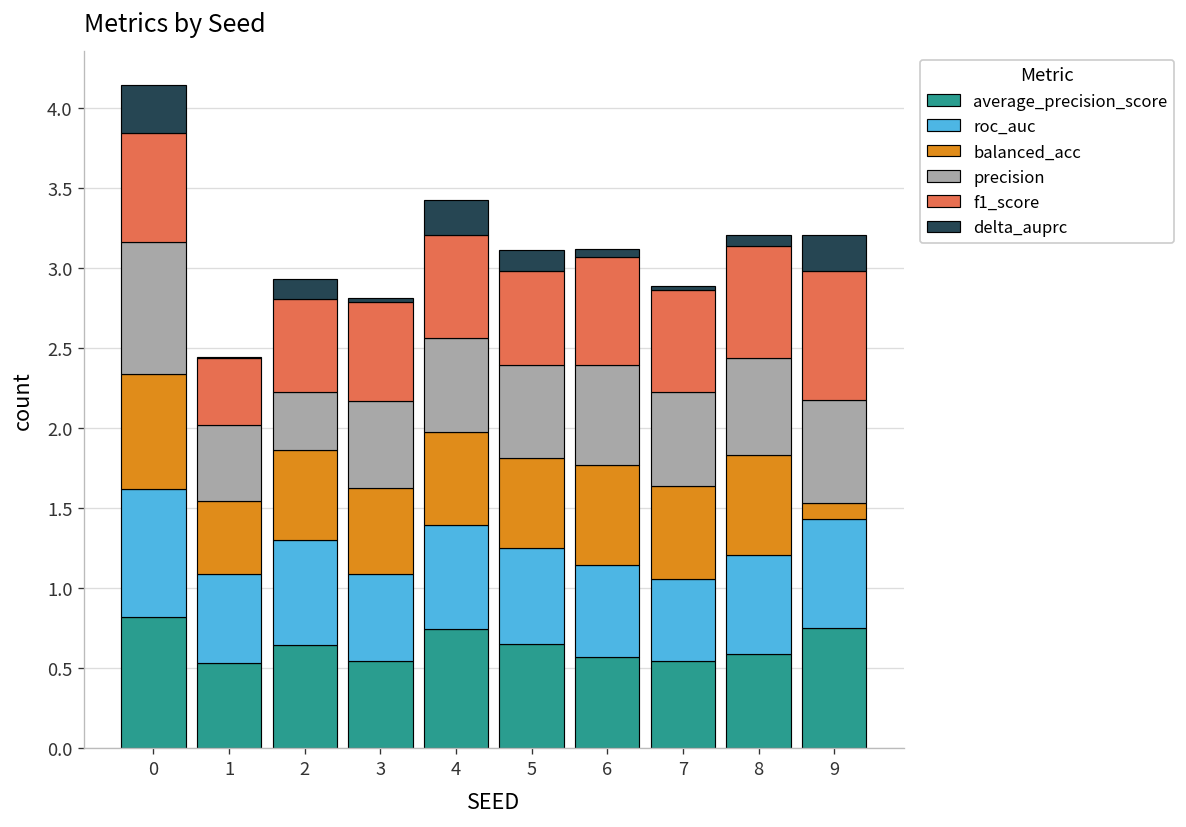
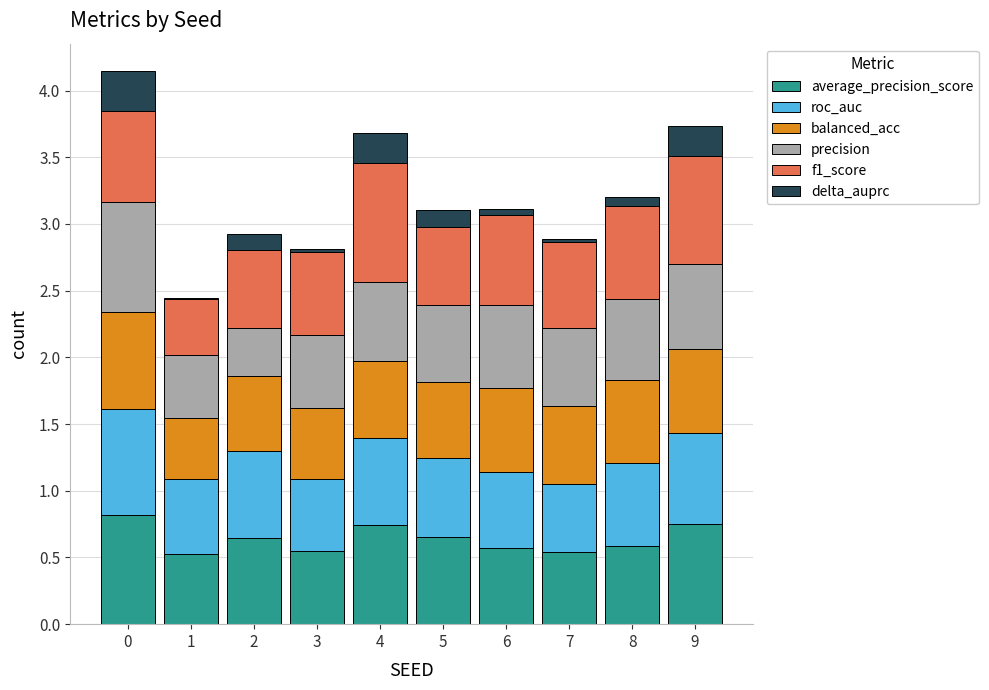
  {
    "average_precision_score": {
      "0": 0.82,
      "1": 0.53,
      "2": 0.65,
      "3": 0.55,
      "4": 0.74,
      "5": 0.65,
      "6": 0.57,
      "7": 0.54,
      "8": 0.59,
      "9": 0.75
    },
    "roc_auc": {
      "0": 0.79,
      "1": 0.56,
      "2": 0.65,
      "3": 0.54,
      "4": 0.65,
      "5": 0.60,
      "6": 0.58,
      "7": 0.51,
      "8": 0.62,
      "9": 0.68
    },
    "balanced_acc": {
      "0": 0.72,
      "1": 0.46,
      "2": 0.56,
      "3": 0.54,
      "4": 0.58,
      "5": 0.56,
      "6": 0.63,
      "7": 0.58,
      "8": 0.62,
-     "9": 0.10
+     "9": 0.63
    },
    "precision": {
      "0": 0.82,
      "1": 0.47,
      "2": 0.36,
      "3": 0.55,
      "4": 0.59,
      "5": 0.58,
      "6": 0.62,
      "7": 0.59,
      "8": 0.61,
      "9": 0.64
    },
    "f1_score": {
      "0": 0.68,
      "1": 0.42,
      "2": 0.58,
      "3": 0.62,
-     "4": 0.64,
+     "4": 0.90,
      "5": 0.58,
      "6": 0.68,
      "7": 0.64,
      "8": 0.70,
      "9": 0.81
    },
    "delta_auprc": {
      "0": 0.30,
      "2": 0.12,
      "3": 0.02,
      "4": 0.22,
      "5": 0.13,
      "6": 0.05,
      "7": 0.02,
      "8": 0.07,
      "9": 0.23
    }
  }
